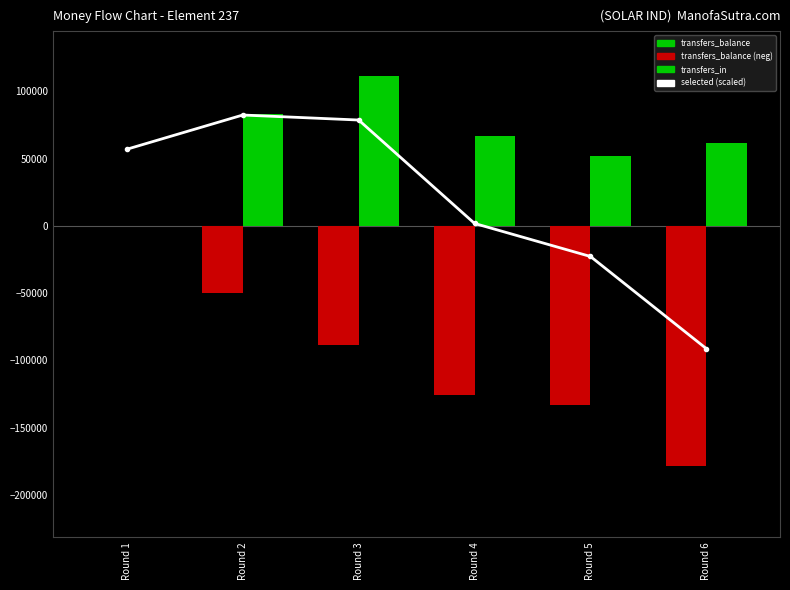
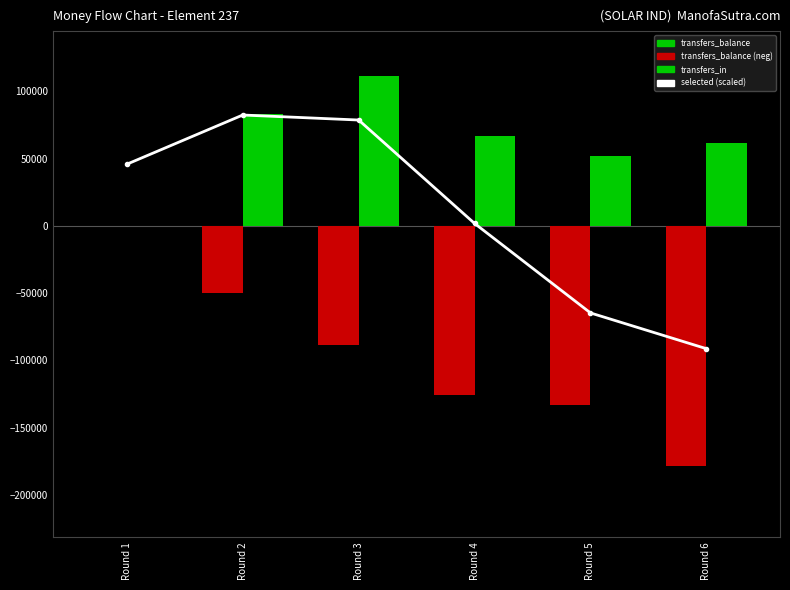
  {
    "selected (scaled)": {
-     "Round 1": 57000,
+     "Round 1": 46000,
      "Round 2": 82000,
      "Round 3": 79000,
      "Round 4": 2000,
-     "Round 5": -23000,
+     "Round 5": -65000,
      "Round 6": -91000
    }
  }
